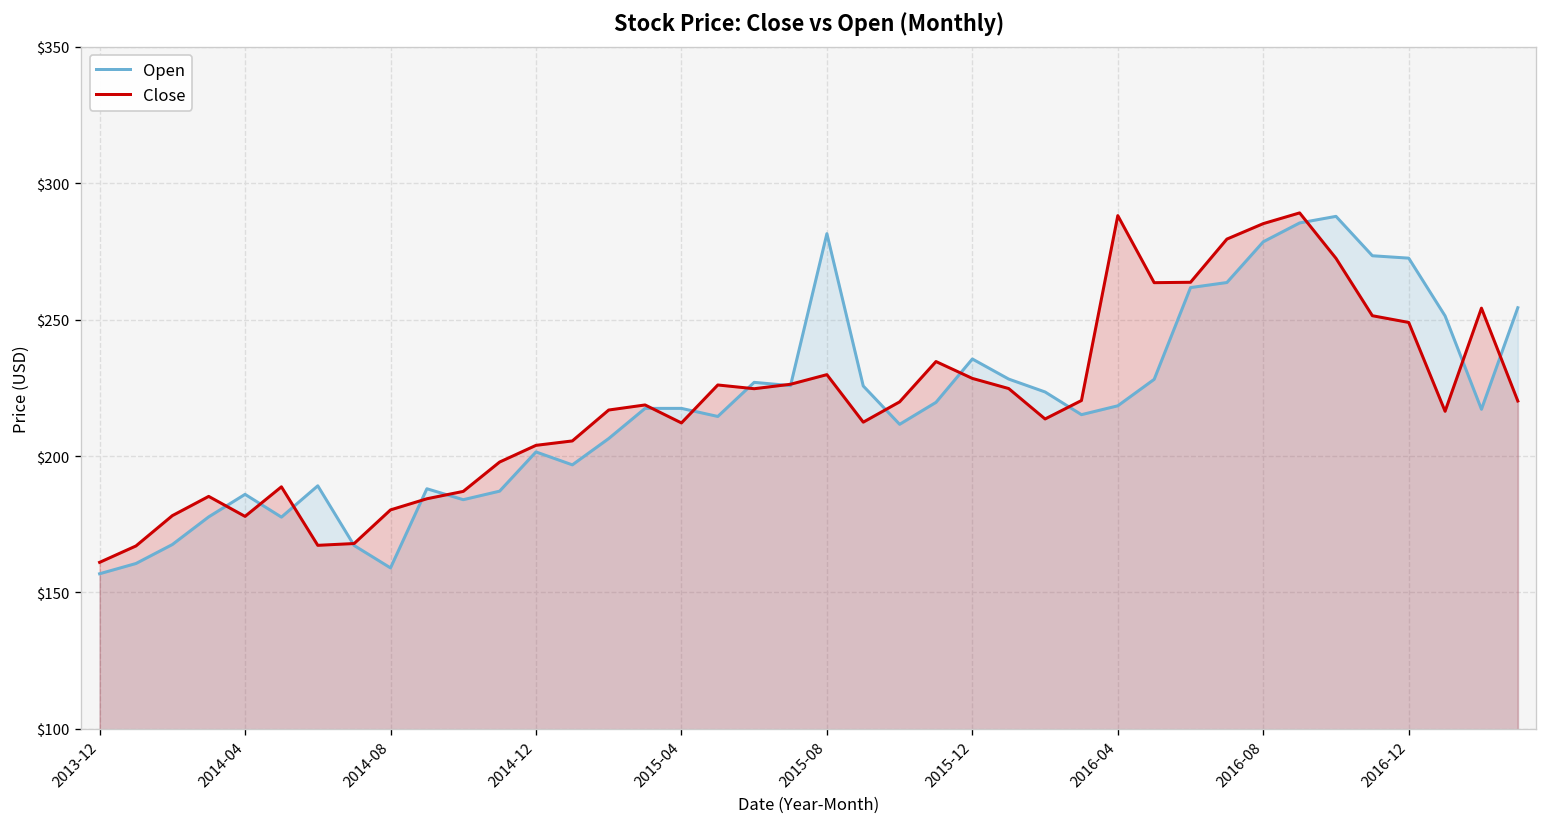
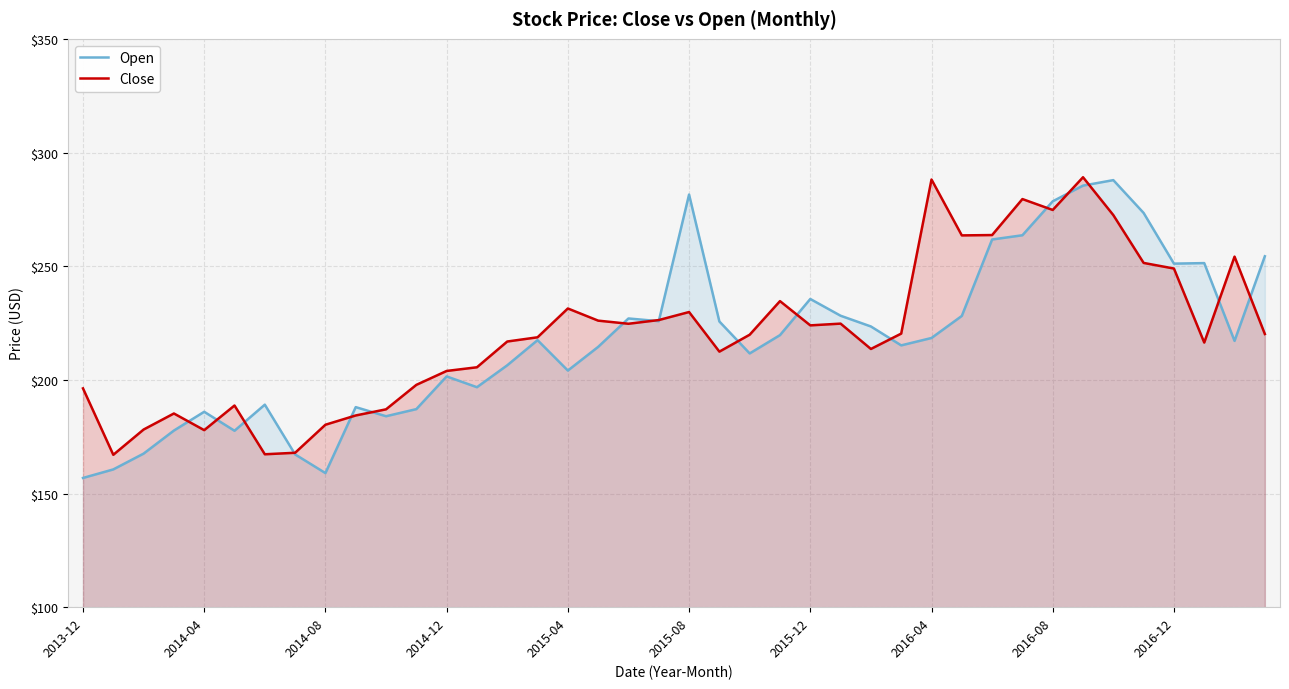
  {
    "Open": {
      "2013-12": "$157",
      "2014-04": "$186",
      "2014-08": "$159",
      "2014-12": "$202",
-     "2015-04": "$217",
+     "2015-04": "$204",
      "2015-08": "$282",
      "2015-12": "$236",
      "2016-04": "$218",
      "2016-08": "$279",
-     "2016-12": "$273"
+     "2016-12": "$251"
    },
    "Close": {
-     "2013-12": "$161",
+     "2013-12": "$196",
      "2014-04": "$178",
      "2014-08": "$180",
      "2014-12": "$204",
-     "2015-04": "$212",
+     "2015-04": "$231",
      "2015-08": "$230",
-     "2015-12": "$228",
+     "2015-12": "$224",
      "2016-04": "$288",
-     "2016-08": "$285",
+     "2016-08": "$275",
      "2016-12": "$249"
    }
  }
